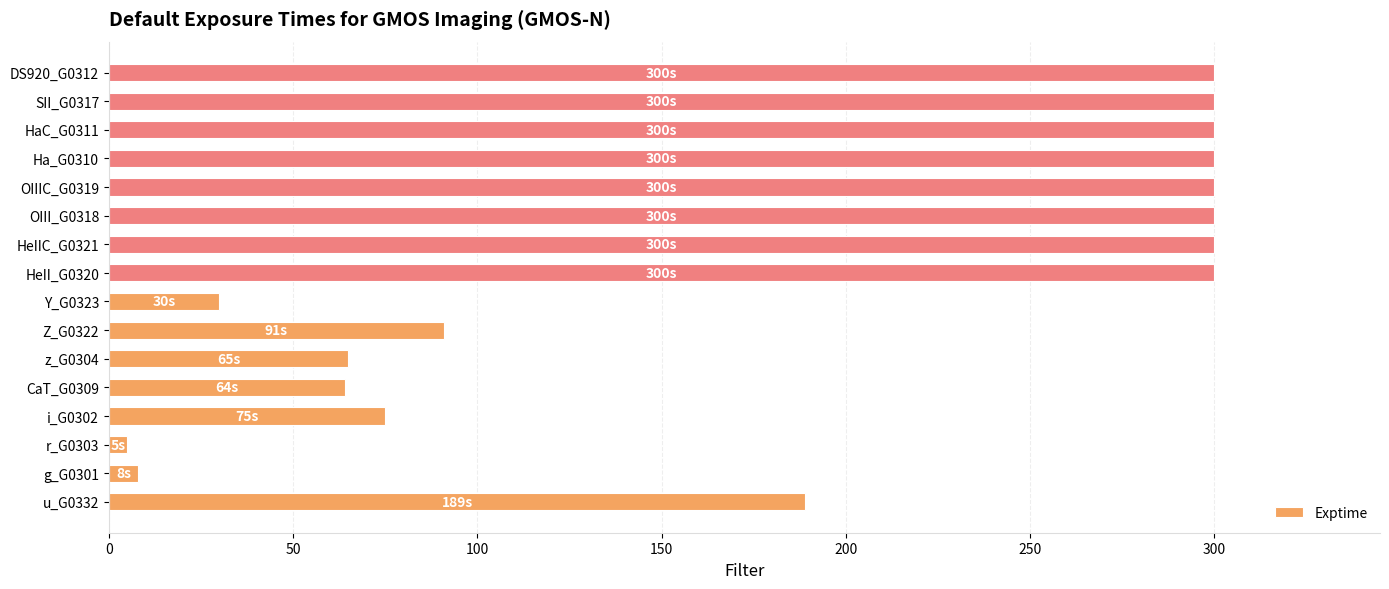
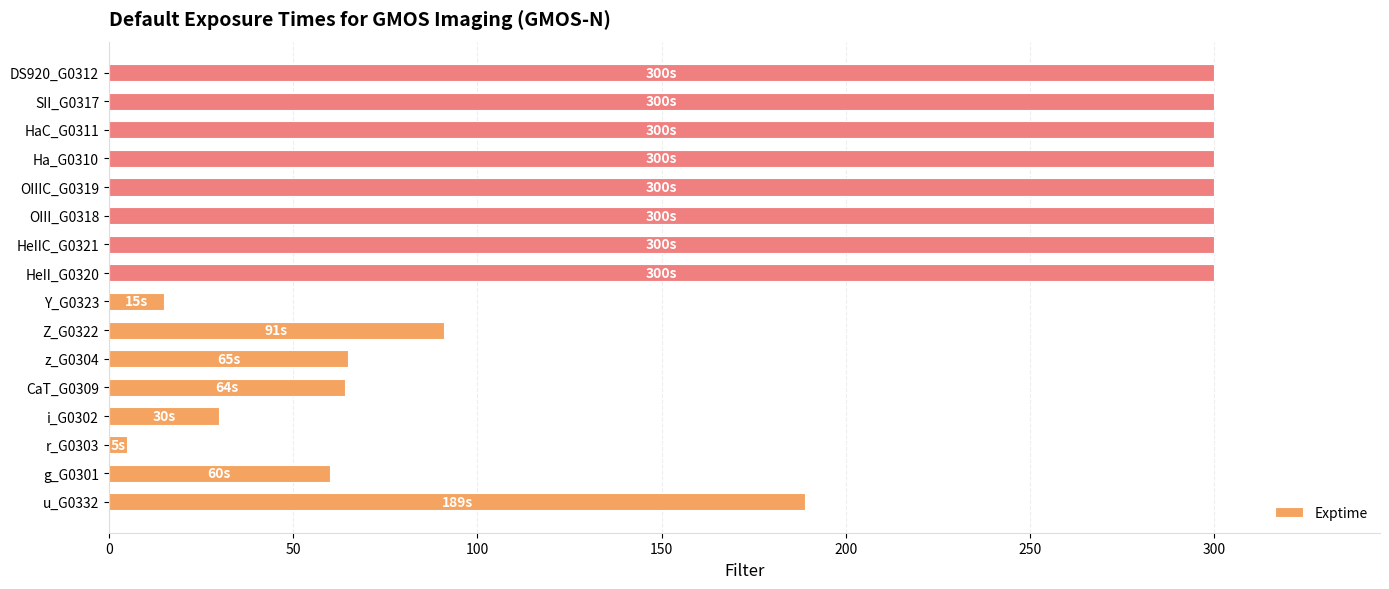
  {
    "DS920_G0312": "300s",
    "SII_G0317": "300s",
    "HaC_G0311": "300s",
    "Ha_G0310": "300s",
    "OIIIC_G0319": "300s",
    "OIII_G0318": "300s",
    "HeIIC_G0321": "300s",
    "HeII_G0320": "300s",
-   "Y_G0323": "30s",
+   "Y_G0323": "15s",
    "Z_G0322": "91s",
    "z_G0304": "65s",
    "CaT_G0309": "64s",
-   "i_G0302": "75s",
+   "i_G0302": "30s",
    "r_G0303": "5s",
-   "g_G0301": "8s",
+   "g_G0301": "60s",
    "u_G0332": "189s"
  }
